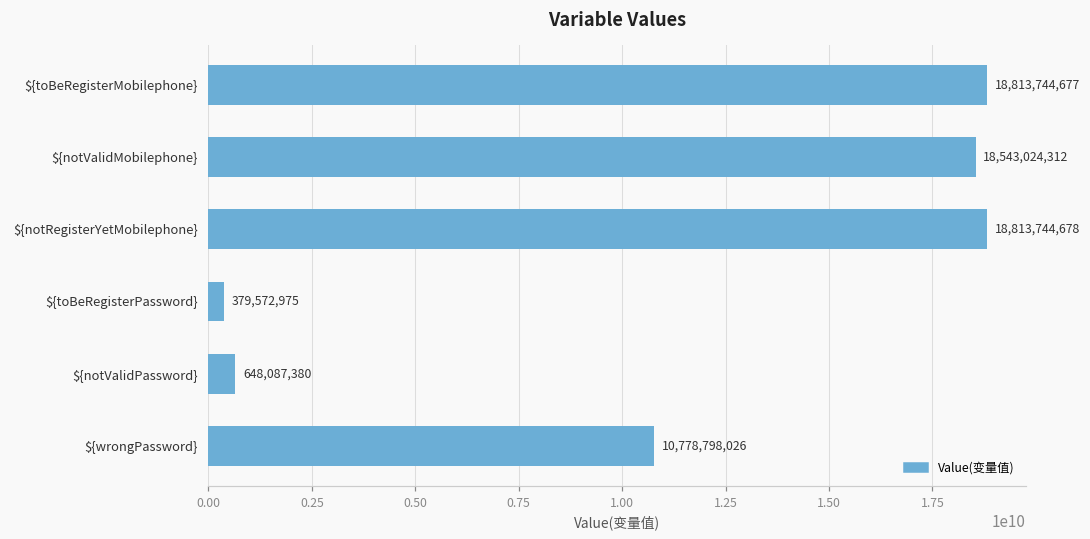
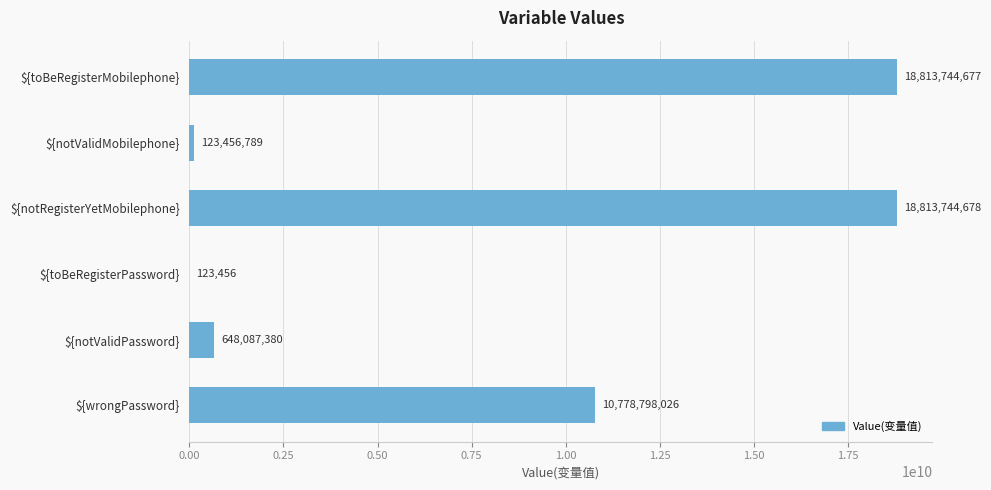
  {
    "${toBeRegisterMobilephone}": "18,813,744,677",
-   "${notValidMobilephone}": "18,543,024,312",
+   "${notValidMobilephone}": "123,456,789",
    "${notRegisterYetMobilephone}": "18,813,744,678",
-   "${toBeRegisterPassword}": "379,572,975",
+   "${toBeRegisterPassword}": "123,456",
    "${notValidPassword}": "648,087,380",
    "${wrongPassword}": "10,778,798,026"
  }
